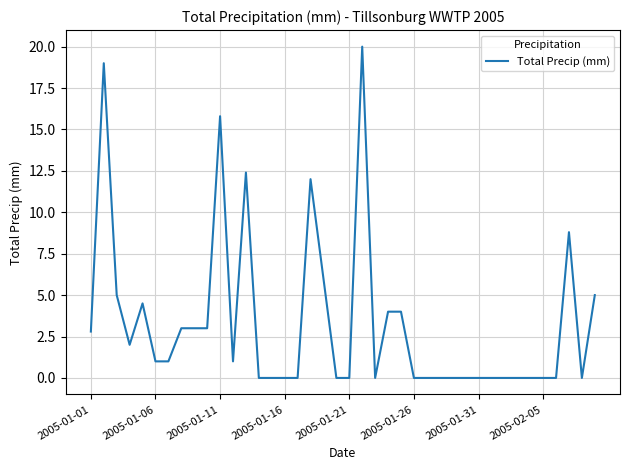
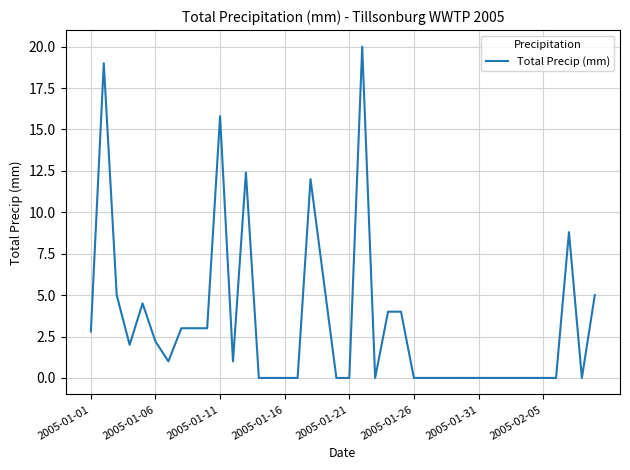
  {
    "2005-01-01": 2.8,
-   "2005-01-06": 1.0,
+   "2005-01-06": 2.2,
    "2005-01-11": 15.8,
    "2005-01-16": 0.0,
    "2005-01-21": 0.0,
    "2005-01-26": 0.0,
    "2005-01-31": 0.0,
    "2005-02-05": 0.0
  }
